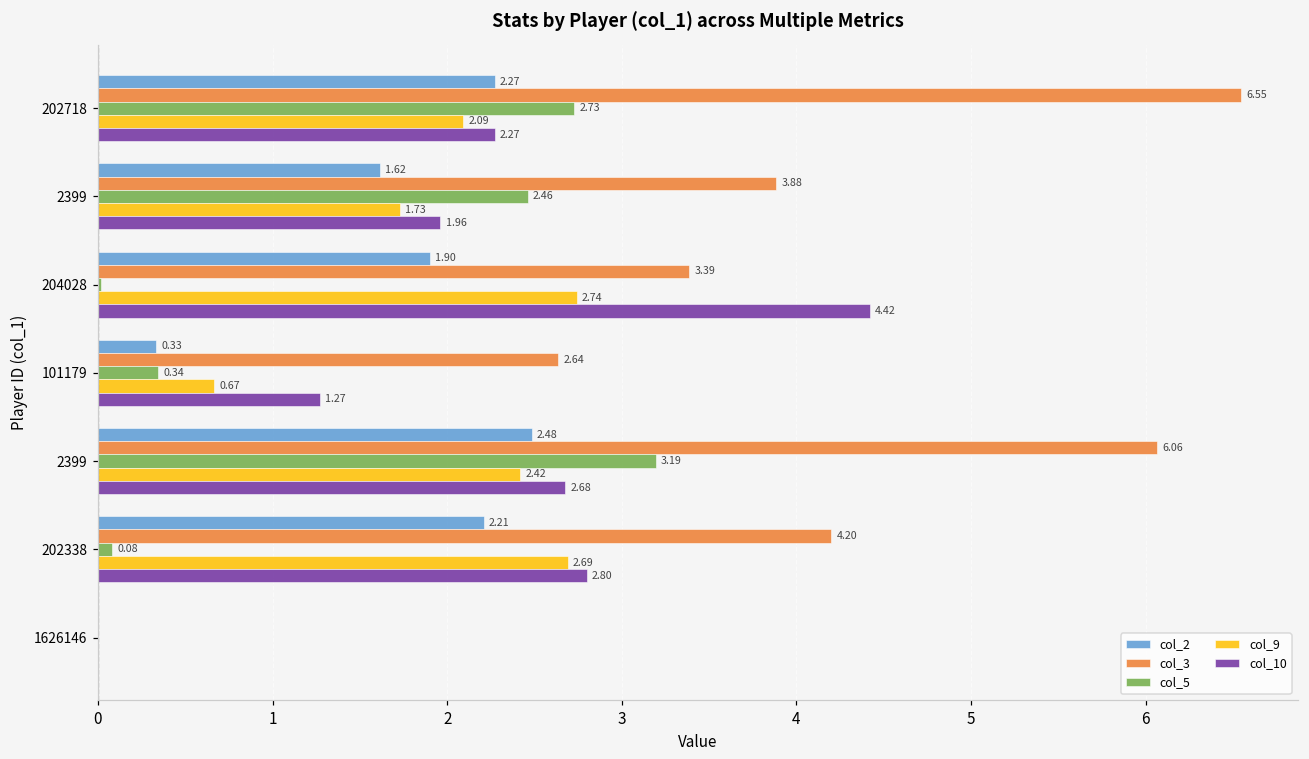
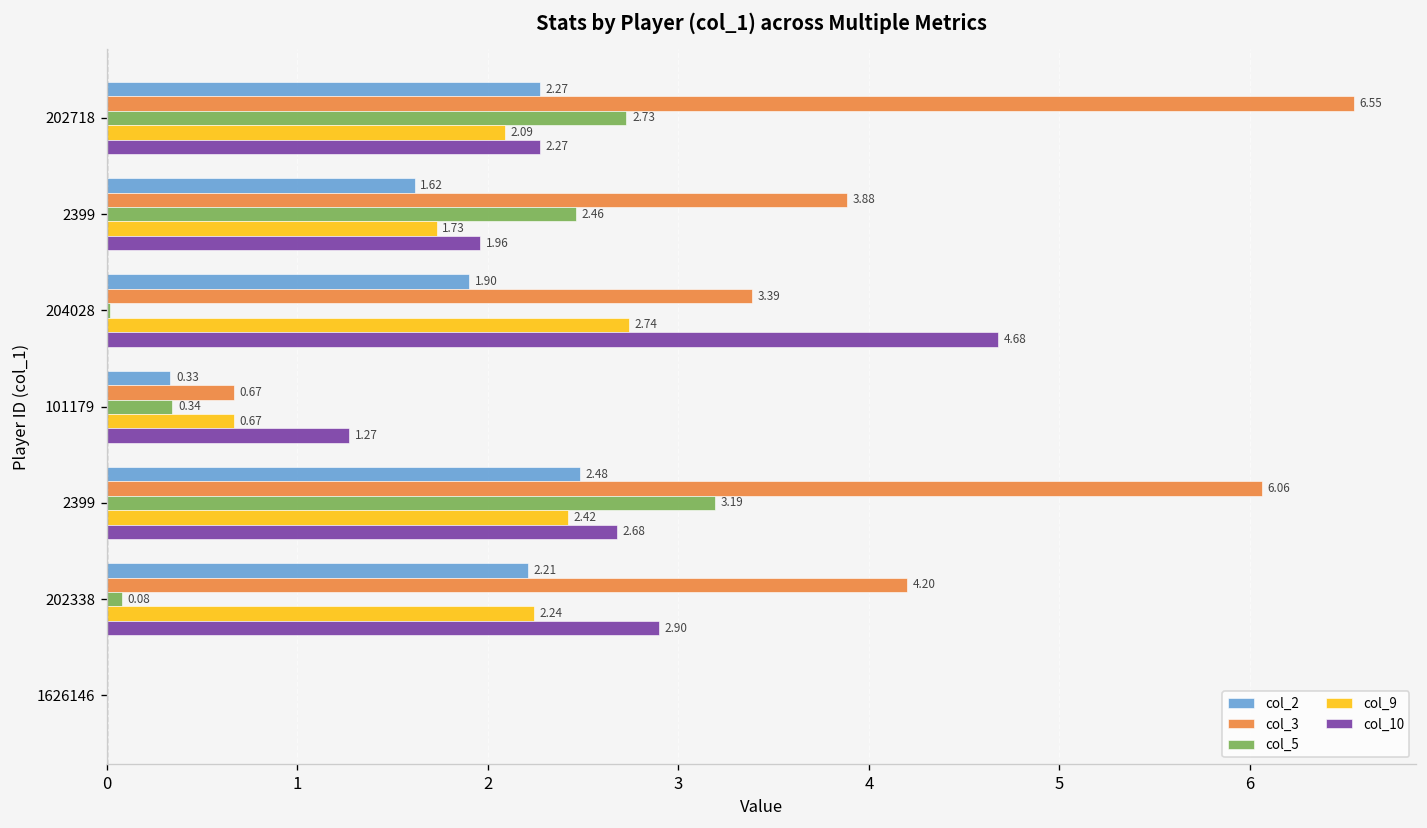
  {
    "col_2": {
      "202718": 2.27,
      "204028": 1.90,
      "101179": 0.33,
      "202338": 2.21
    },
    "col_3": {
      "202718": 6.55,
      "204028": 3.39,
-     "101179": 2.64,
+     "101179": 0.67,
      "202338": 4.20
    },
    "col_5": {
      "202718": 2.73,
      "101179": 0.34,
      "202338": 0.08
    },
    "col_9": {
      "202718": 2.09,
      "204028": 2.74,
      "101179": 0.67,
-     "202338": 2.69
+     "202338": 2.24
    },
    "col_10": {
      "202718": 2.27,
-     "204028": 4.42,
+     "204028": 4.68,
      "101179": 1.27,
-     "202338": 2.80
+     "202338": 2.90
    }
  }
